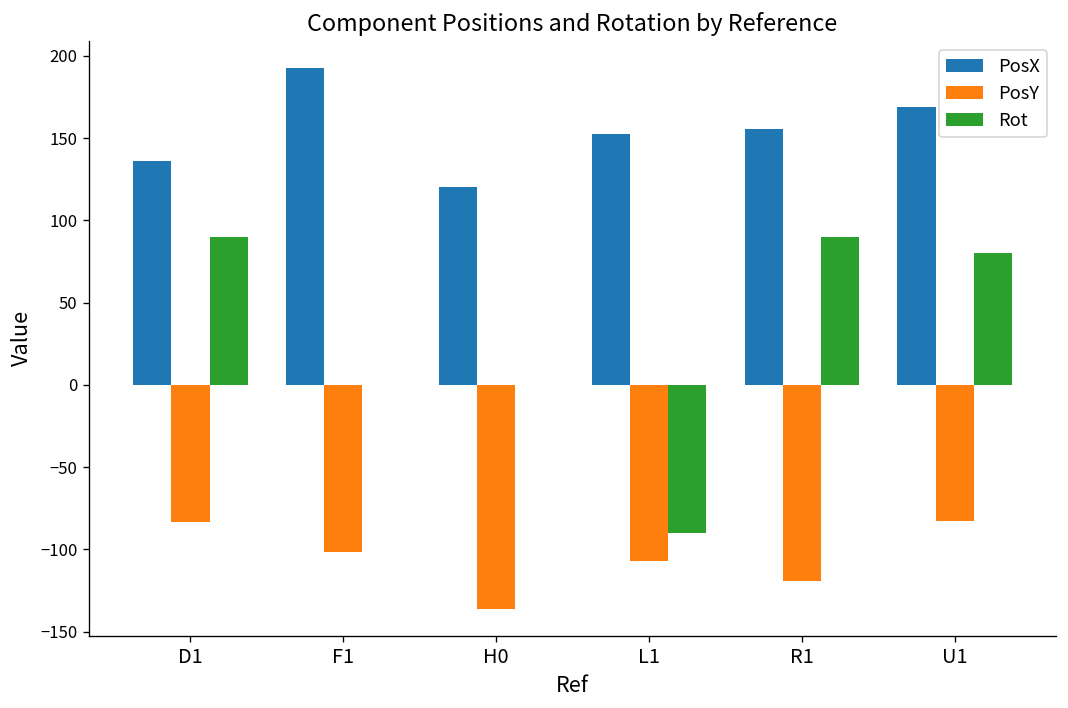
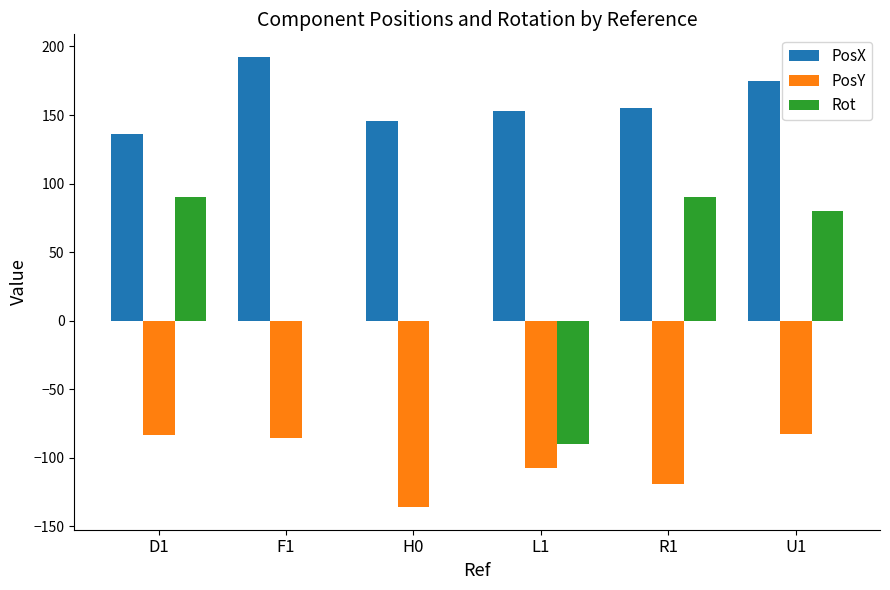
  {
    "PosX": {
      "D1": 136,
      "F1": 192,
-     "H0": 120,
+     "H0": 145,
      "L1": 153,
      "R1": 156,
-     "U1": 169
+     "U1": 175
    },
    "PosY": {
      "D1": -83,
-     "F1": -101,
+     "F1": -85,
      "H0": -136,
      "L1": -107,
      "R1": -119,
      "U1": -83
    },
    "Rot": {
      "D1": 90,
      "F1": 0,
      "H0": 0,
      "L1": -90,
      "R1": 90,
      "U1": 80
    }
  }
